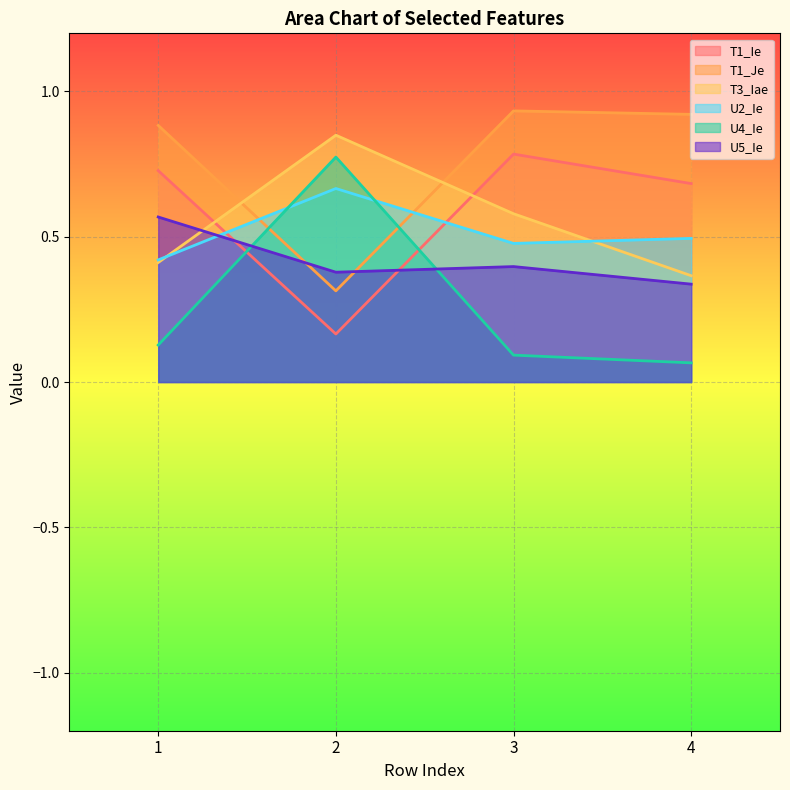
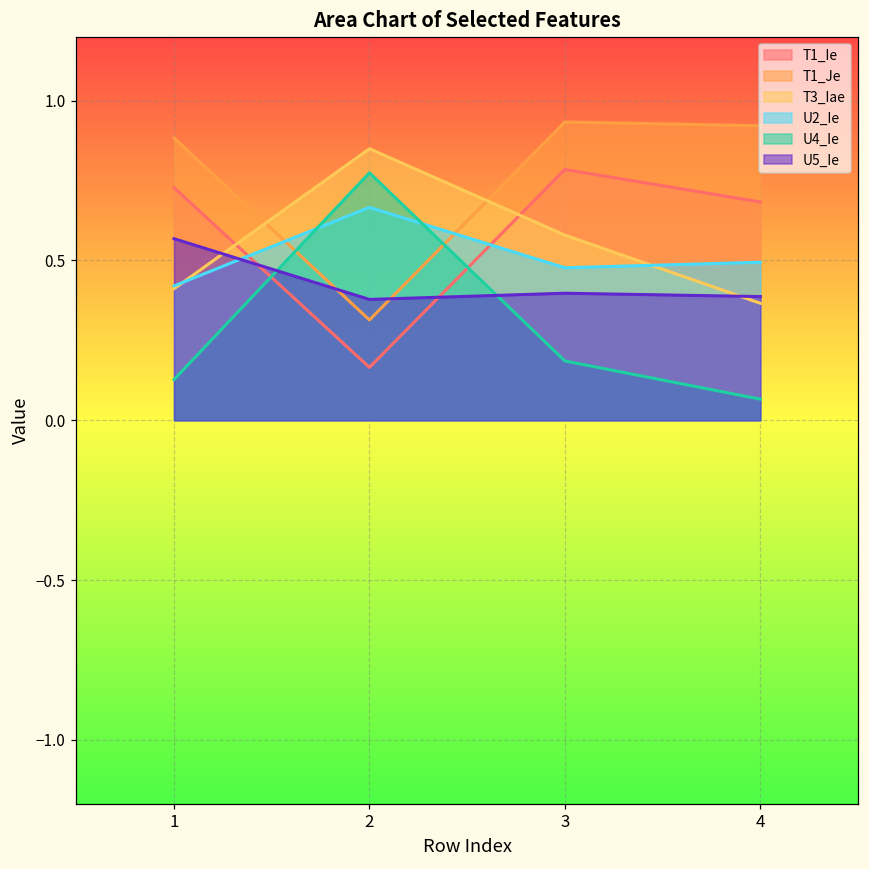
  {
    "U2_Ie": {
      "1": 0.42,
      "2": 0.67,
      "3": 0.48,
      "4": 0.49
    },
    "U4_Ie": {
      "1": 0.13,
      "2": 0.77,
-     "3": 0.09,
+     "3": 0.19,
      "4": 0.07
    },
    "U5_Ie": {
      "1": 0.57,
      "2": 0.38,
      "3": 0.40,
-     "4": 0.34
+     "4": 0.39
    }
  }
